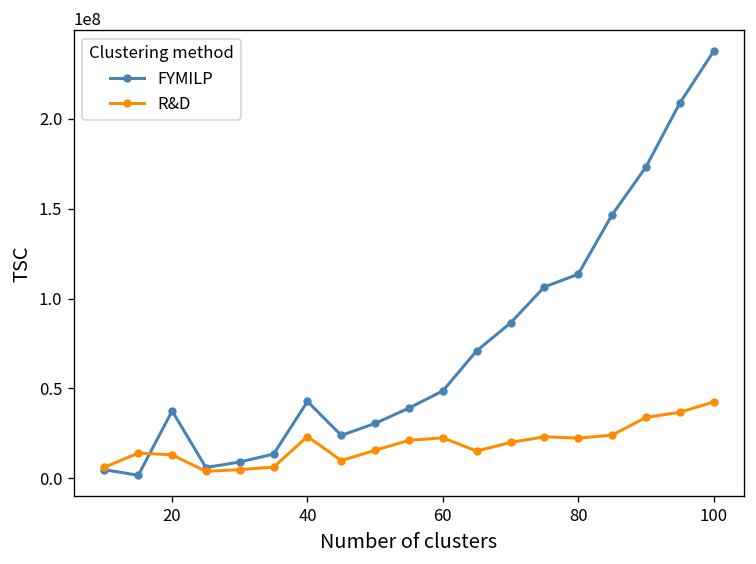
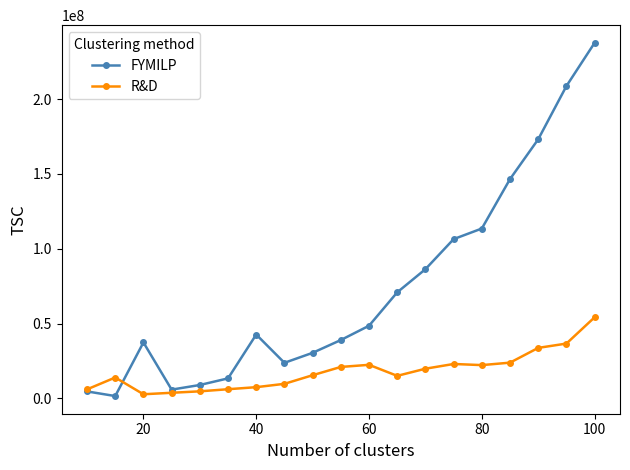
  {
    "FYMILP": {
      "20": 37000000,
      "40": 43000000,
      "60": 49000000,
      "80": 114000000,
      "100": 238000000
    },
    "R&D": {
-     "20": 13000000,
-     "40": 23000000,
+     "20": 3000000,
+     "40": 7000000,
      "60": 22000000,
      "80": 22000000,
-     "100": 42000000
+     "100": 54000000
    }
  }
